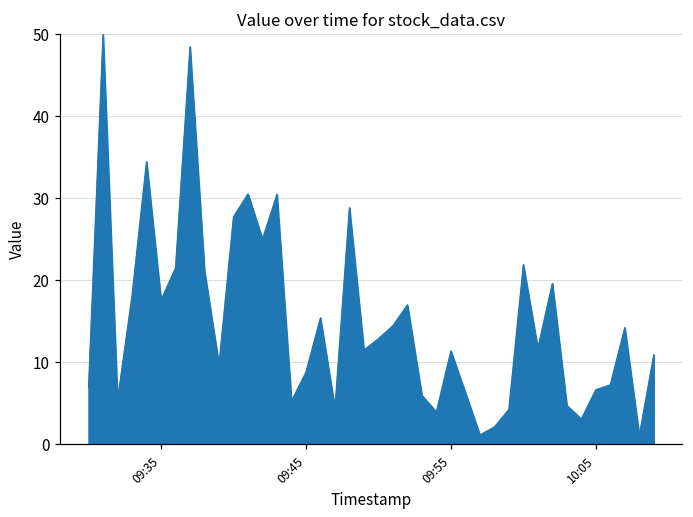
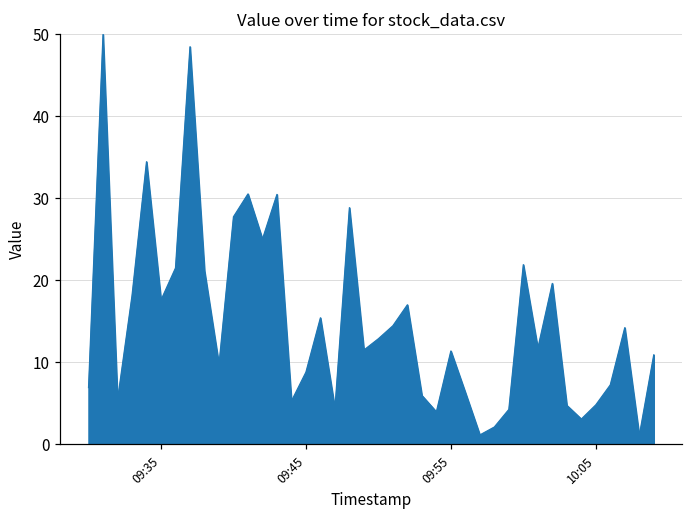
  {
    "09:35": 18,
    "09:45": 9,
    "09:55": 11,
-   "10:05": 7
+   "10:05": 5
  }
